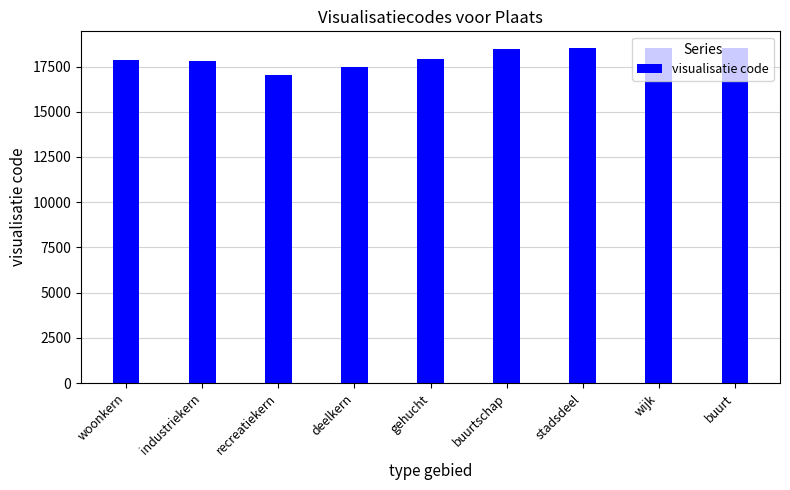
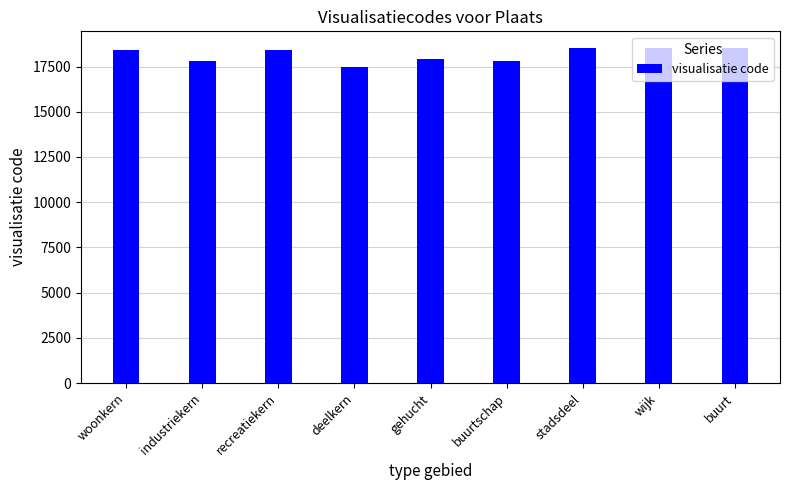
  {
-   "woonkern": 17900,
+   "woonkern": 18400,
    "industriekern": 17800,
-   "recreatiekern": 17000,
+   "recreatiekern": 18400,
    "deelkern": 17500,
    "gehucht": 17900,
-   "buurtschap": 18500,
+   "buurtschap": 17800,
    "stadsdeel": 18500
  }
